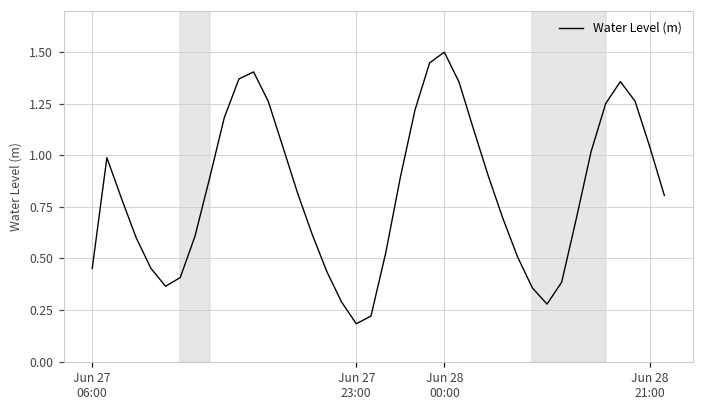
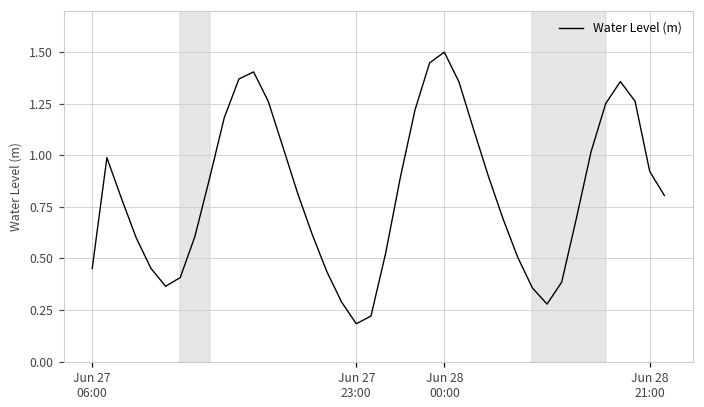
  {
    "Jun 27 06:00": 0.45,
    "Jun 27 23:00": 0.18,
    "Jun 28 00:00": 1.50,
-   "Jun 28 21:00": 1.04
+   "Jun 28 21:00": 0.92
  }
